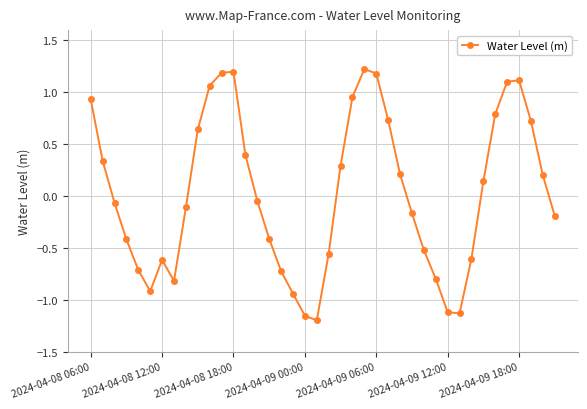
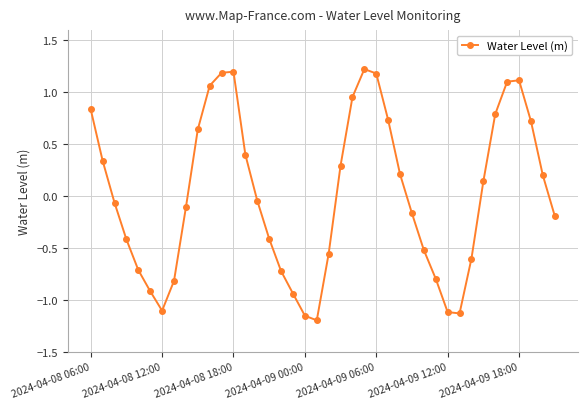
  {
-   "2024-04-08 06:00": 0.93,
-   "2024-04-08 12:00": -0.62,
+   "2024-04-08 06:00": 0.84,
+   "2024-04-08 12:00": -1.10,
    "2024-04-08 18:00": 1.20,
    "2024-04-09 00:00": -1.15,
    "2024-04-09 06:00": 1.18,
    "2024-04-09 12:00": -1.12,
    "2024-04-09 18:00": 1.12
  }
